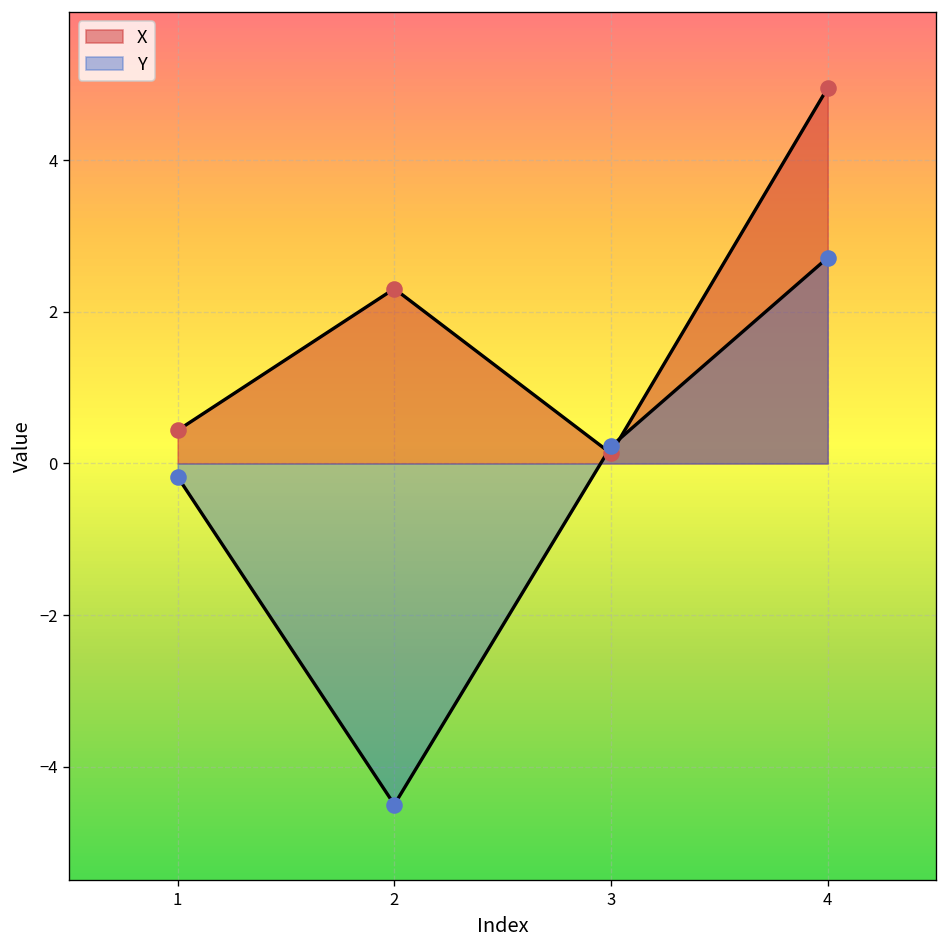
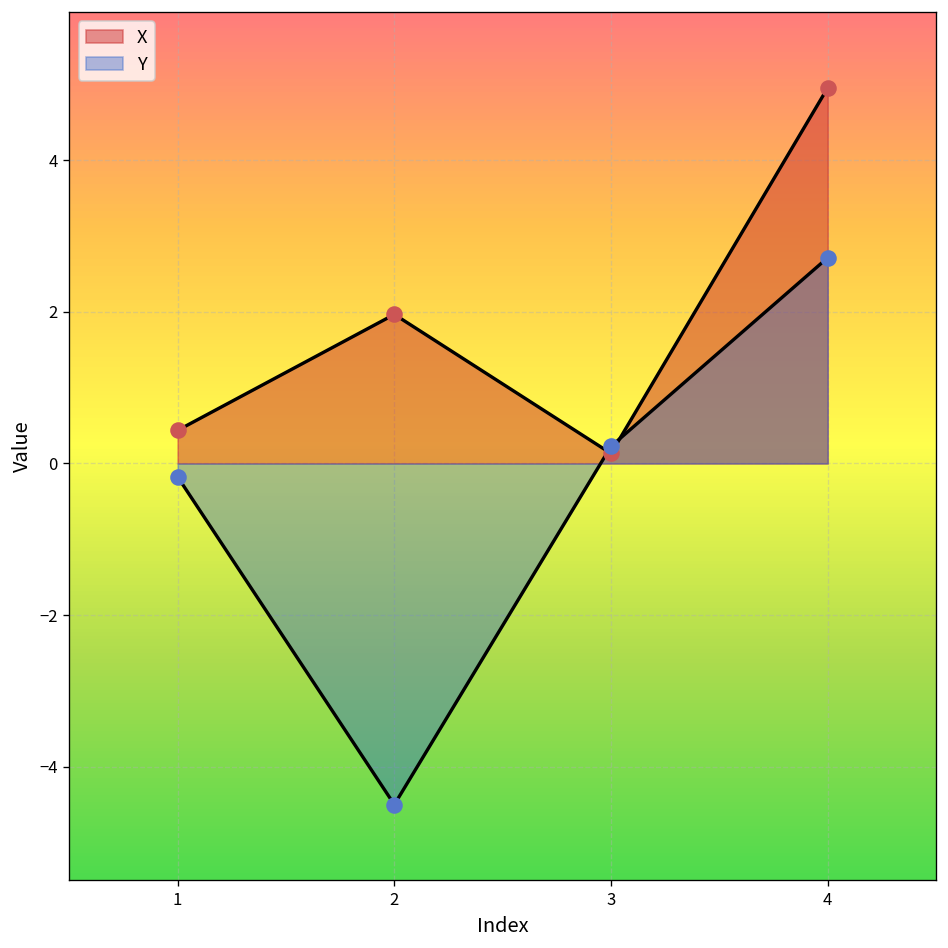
  {
    "X": {
      "1": 0.4,
-     "2": 2.3,
+     "2": 2.0,
      "3": 0.1,
      "4": 5.0
    }
  }
